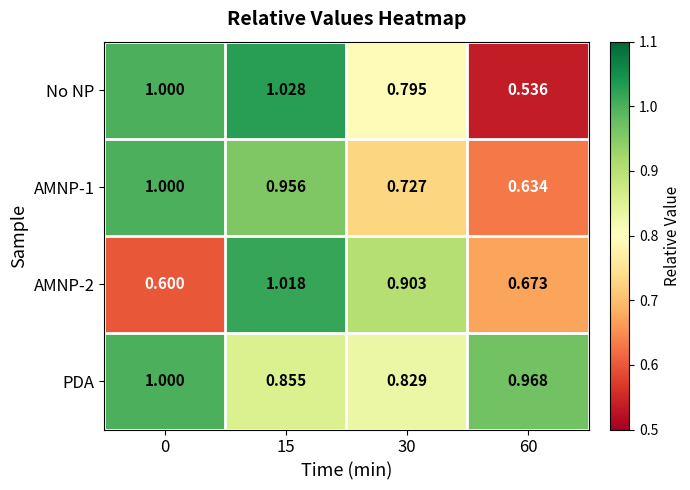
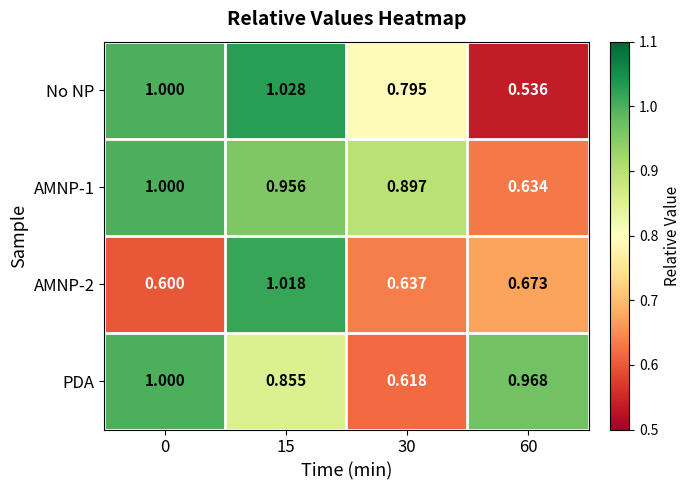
  {
    "No NP": {
      "0": 1.000,
      "15": 1.028,
      "30": 0.795,
      "60": 0.536
    },
    "AMNP-1": {
      "0": 1.000,
      "15": 0.956,
-     "30": 0.727,
+     "30": 0.897,
      "60": 0.634
    },
    "AMNP-2": {
      "0": 0.600,
      "15": 1.018,
-     "30": 0.903,
+     "30": 0.637,
      "60": 0.673
    },
    "PDA": {
      "0": 1.000,
      "15": 0.855,
-     "30": 0.829,
+     "30": 0.618,
      "60": 0.968
    }
  }
